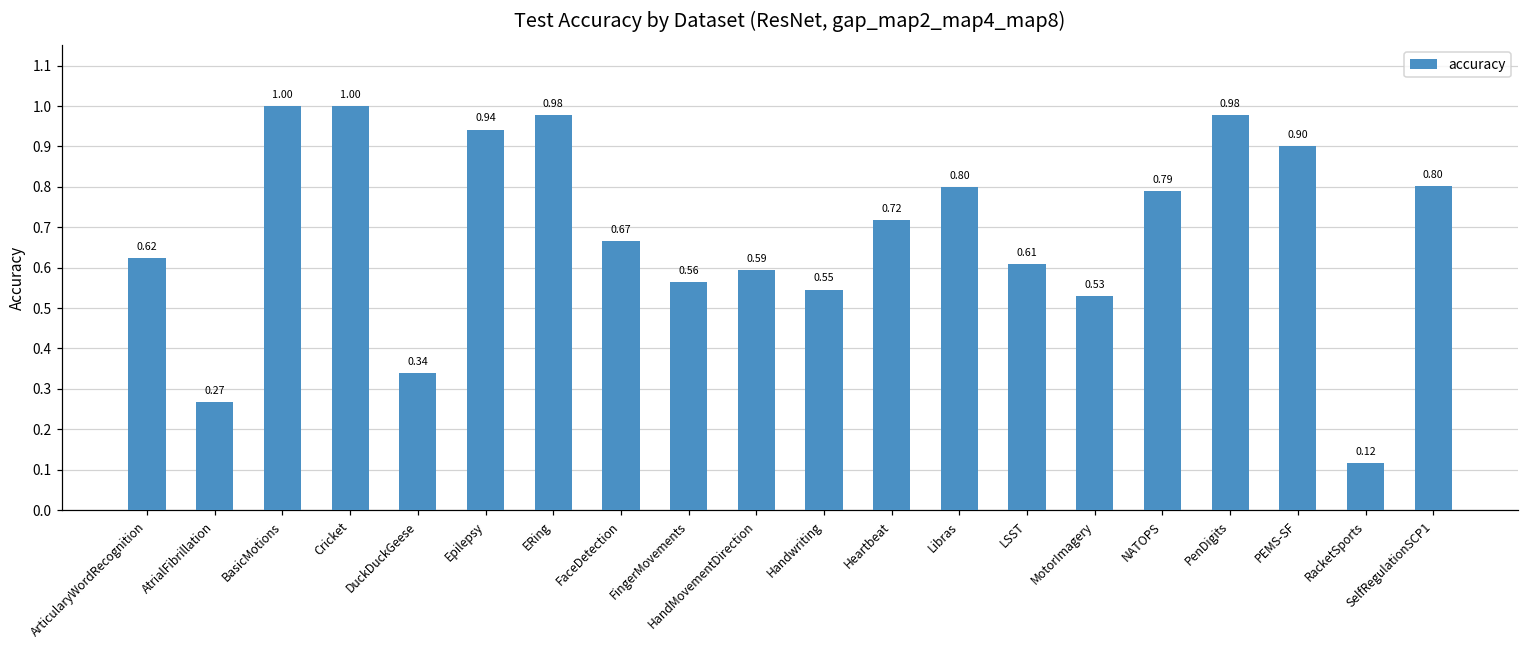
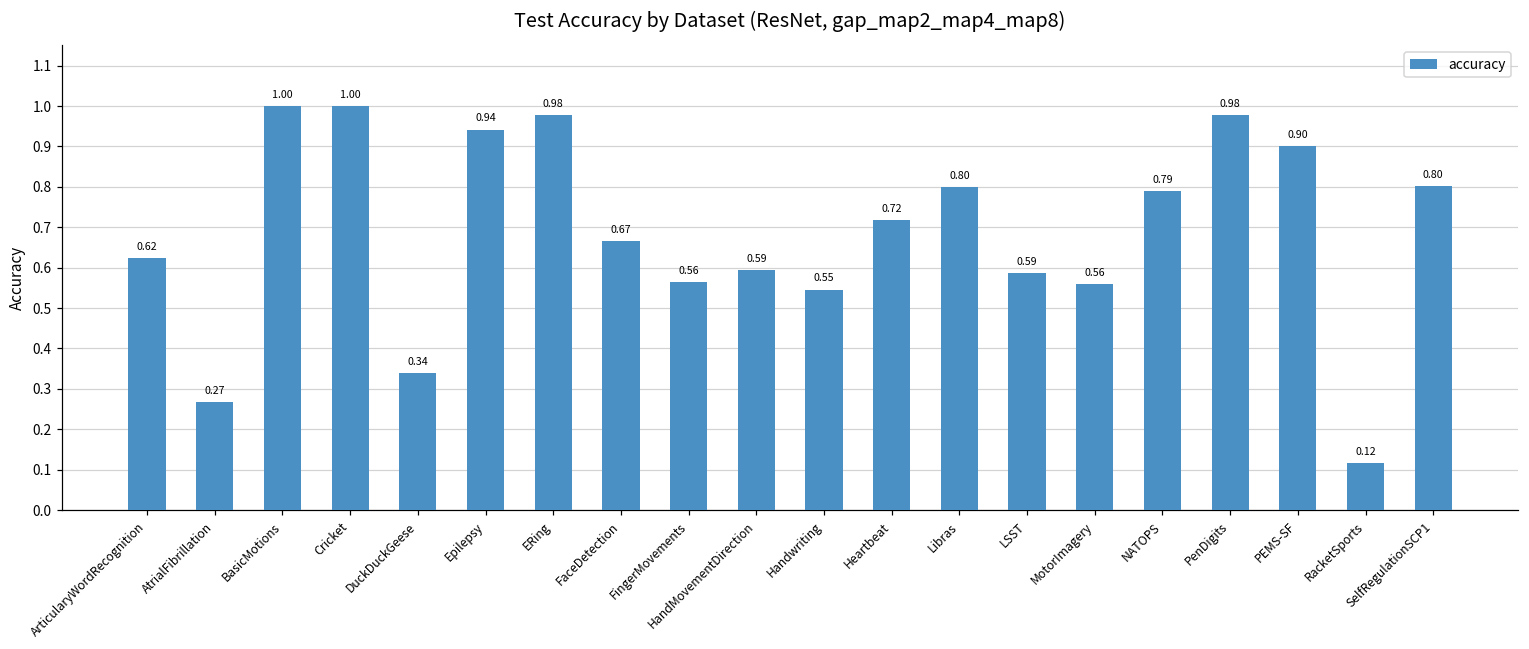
  {
    "ArticularyWordRecognition": 0.62,
    "AtrialFibrillation": 0.27,
    "BasicMotions": 1.00,
    "Cricket": 1.00,
    "DuckDuckGeese": 0.34,
    "Epilepsy": 0.94,
    "ERing": 0.98,
    "FaceDetection": 0.67,
    "FingerMovements": 0.56,
    "HandMovementDirection": 0.59,
    "Handwriting": 0.55,
    "Heartbeat": 0.72,
    "Libras": 0.80,
-   "LSST": 0.61,
-   "MotorImagery": 0.53,
+   "LSST": 0.59,
+   "MotorImagery": 0.56,
    "NATOPS": 0.79,
    "PenDigits": 0.98,
    "PEMS-SF": 0.90,
    "RacketSports": 0.12,
    "SelfRegulationSCP1": 0.80
  }
